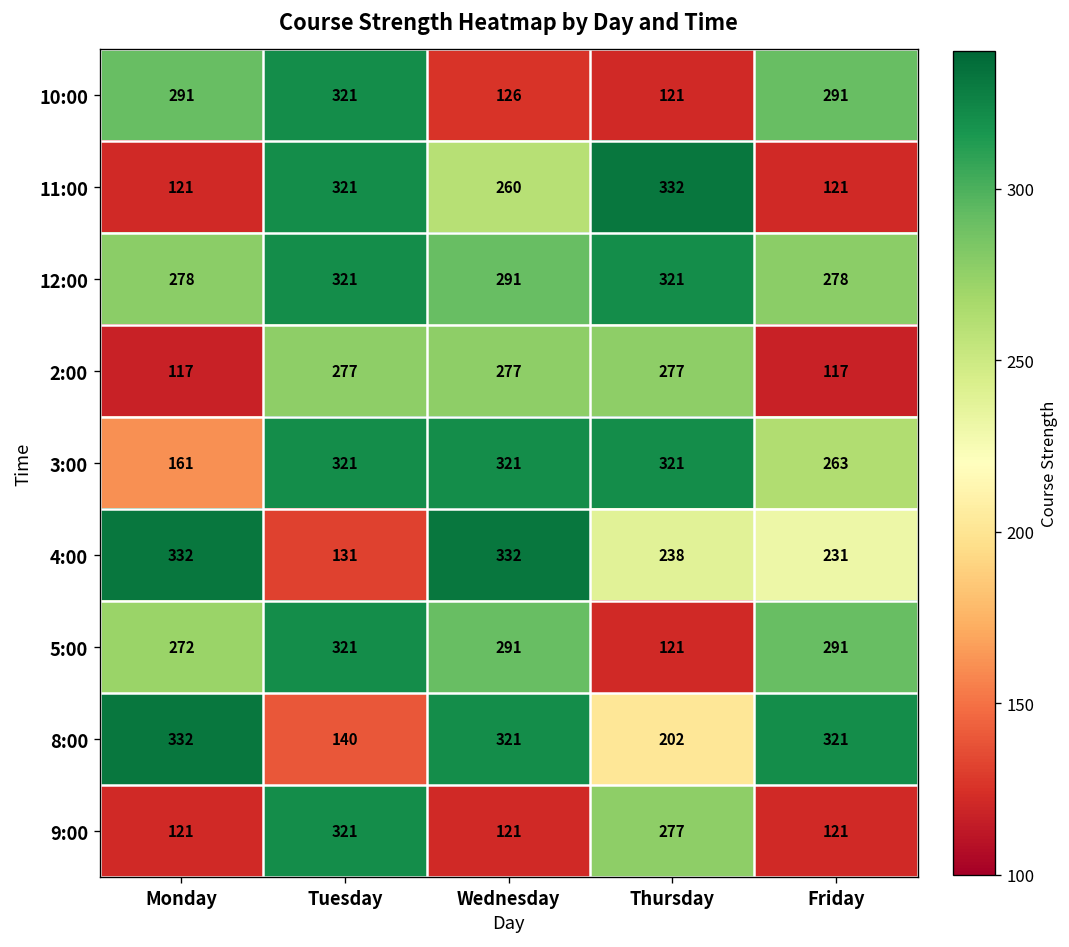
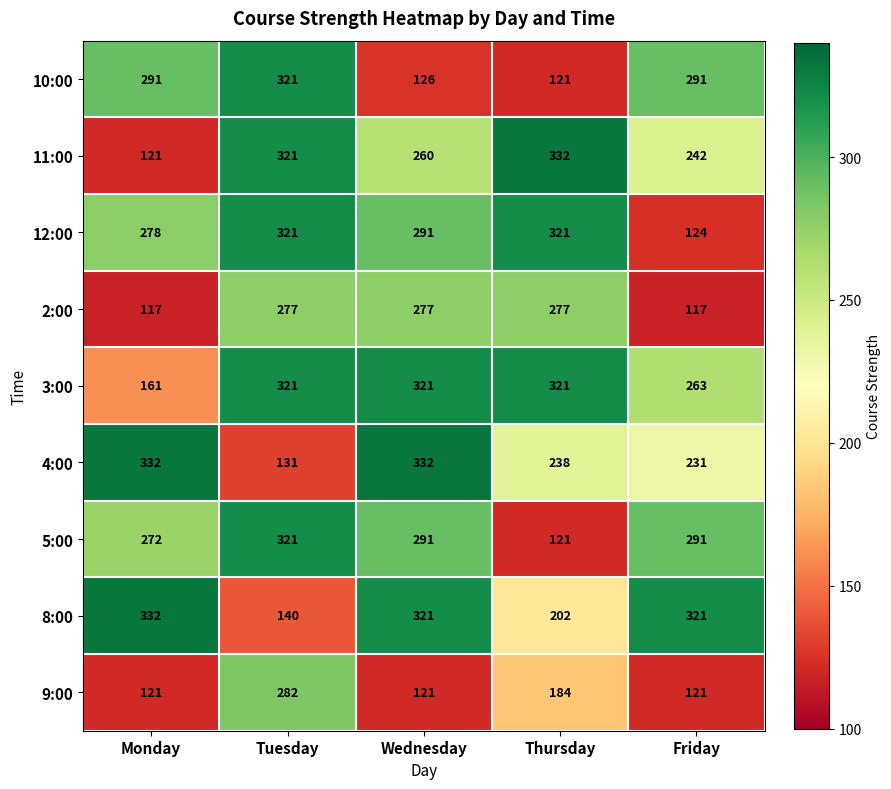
  {
    "10:00": {
      "Monday": 291,
      "Tuesday": 321,
      "Wednesday": 126,
      "Thursday": 121,
      "Friday": 291
    },
    "11:00": {
      "Monday": 121,
      "Tuesday": 321,
      "Wednesday": 260,
      "Thursday": 332,
-     "Friday": 121
+     "Friday": 242
    },
    "12:00": {
      "Monday": 278,
      "Tuesday": 321,
      "Wednesday": 291,
      "Thursday": 321,
-     "Friday": 278
+     "Friday": 124
    },
    "2:00": {
      "Monday": 117,
      "Tuesday": 277,
      "Wednesday": 277,
      "Thursday": 277,
      "Friday": 117
    },
    "3:00": {
      "Monday": 161,
      "Tuesday": 321,
      "Wednesday": 321,
      "Thursday": 321,
      "Friday": 263
    },
    "4:00": {
      "Monday": 332,
      "Tuesday": 131,
      "Wednesday": 332,
      "Thursday": 238,
      "Friday": 231
    },
    "5:00": {
      "Monday": 272,
      "Tuesday": 321,
      "Wednesday": 291,
      "Thursday": 121,
      "Friday": 291
    },
    "8:00": {
      "Monday": 332,
      "Tuesday": 140,
      "Wednesday": 321,
      "Thursday": 202,
      "Friday": 321
    },
    "9:00": {
      "Monday": 121,
-     "Tuesday": 321,
+     "Tuesday": 282,
      "Wednesday": 121,
-     "Thursday": 277,
+     "Thursday": 184,
      "Friday": 121
    }
  }
